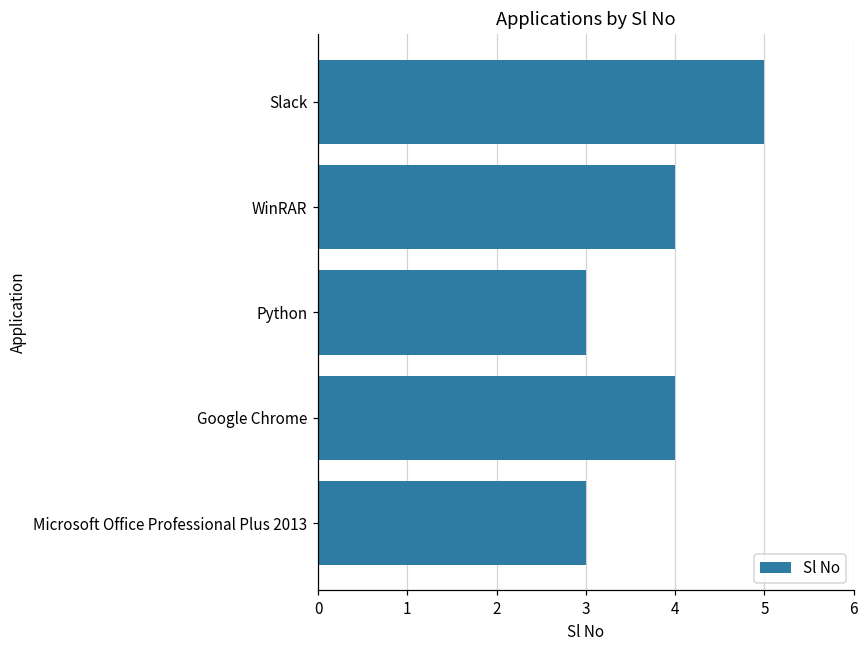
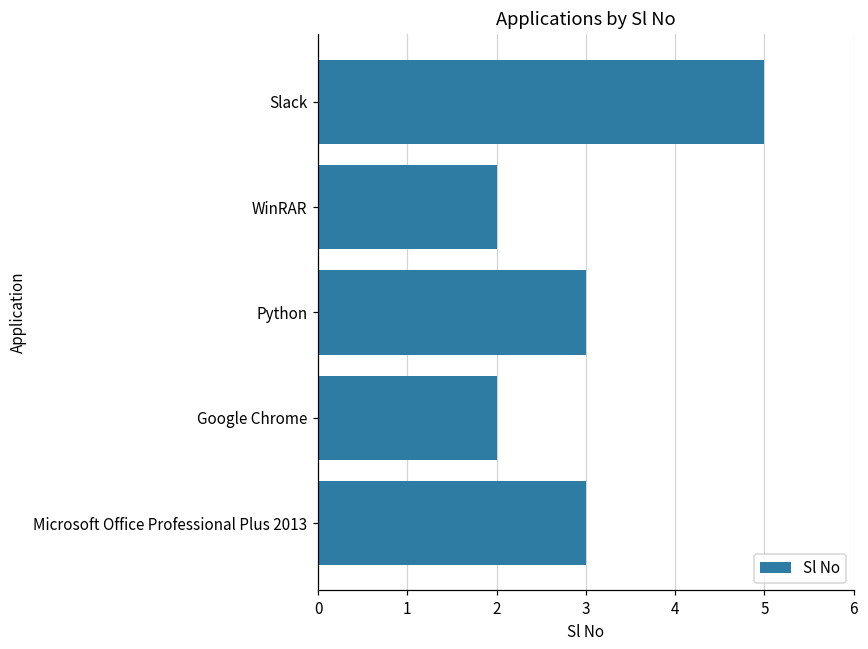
  {
    "Slack": 5,
-   "WinRAR": 4,
+   "WinRAR": 2,
    "Python": 3,
-   "Google Chrome": 4,
+   "Google Chrome": 2,
    "Microsoft Office Professional Plus 2013": 3
  }
